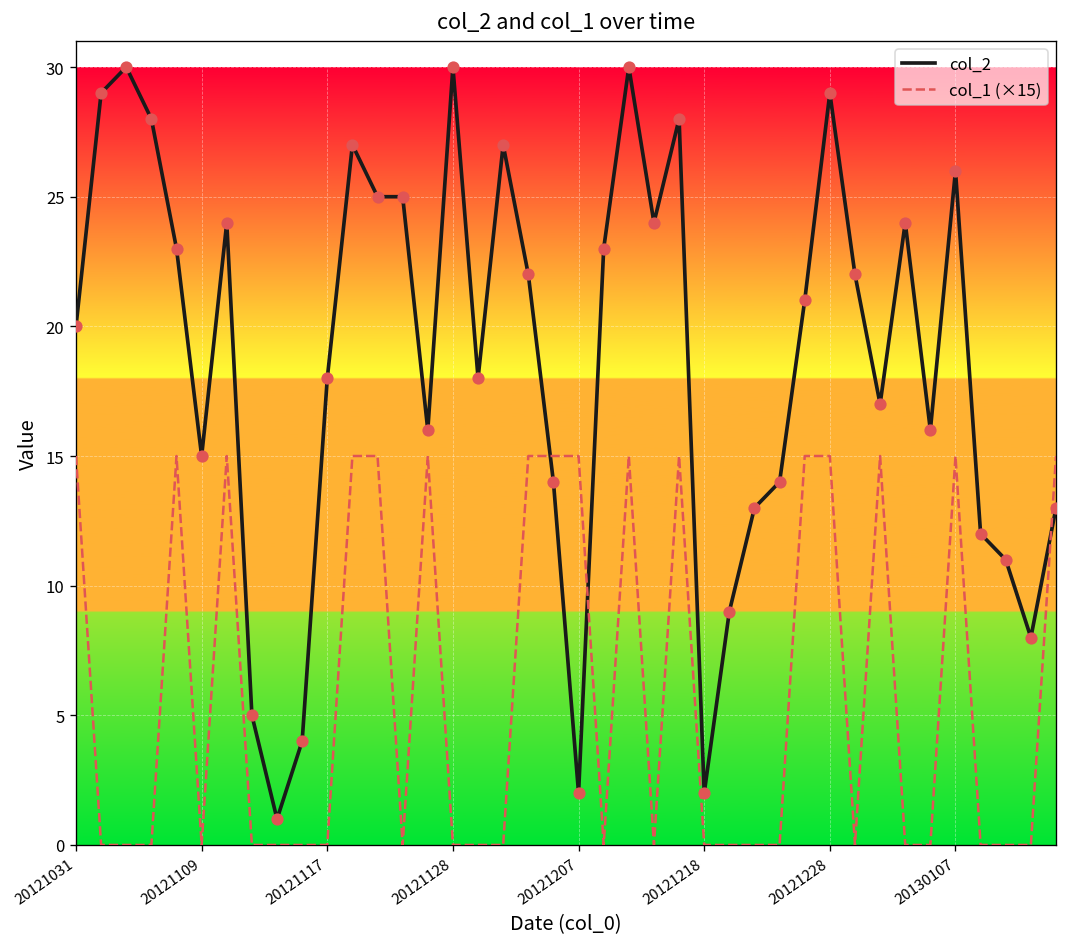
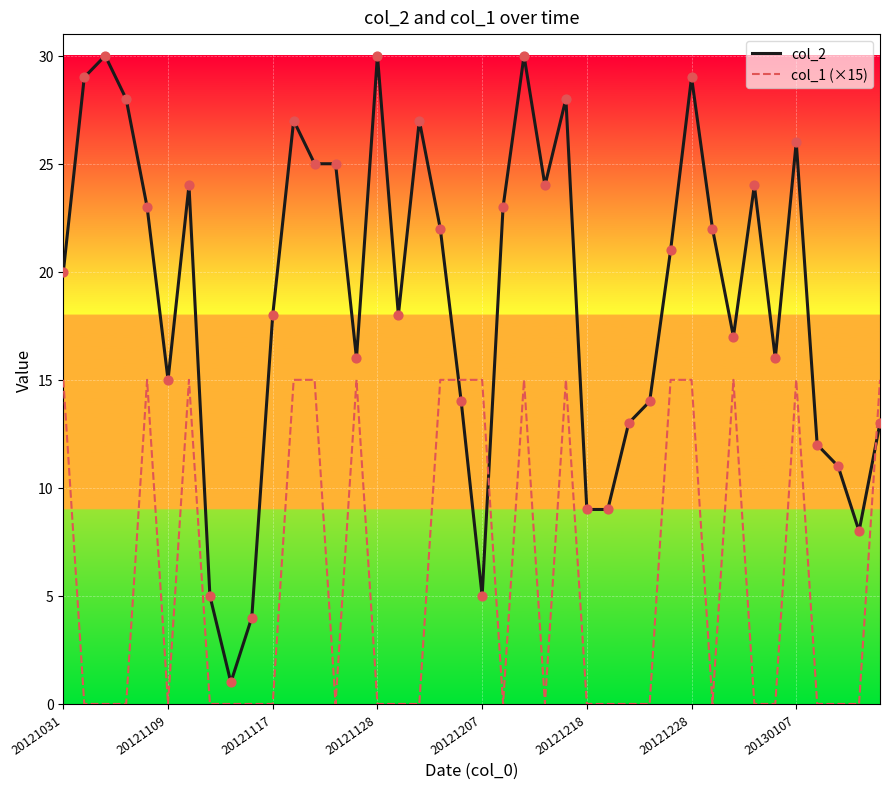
  {
    "col_2": {
      "20121031": 20,
      "20121109": 15,
      "20121117": 18,
      "20121128": 30,
-     "20121207": 2,
-     "20121218": 2,
+     "20121207": 5,
+     "20121218": 9,
      "20121228": 29,
      "20130107": 26
    },
    "col_1 (×15)": {
      "20121031": 15,
      "20121109": 0,
      "20121117": 0,
      "20121128": 0,
      "20121207": 15,
      "20121218": 0,
      "20121228": 15,
      "20130107": 15
    }
  }
